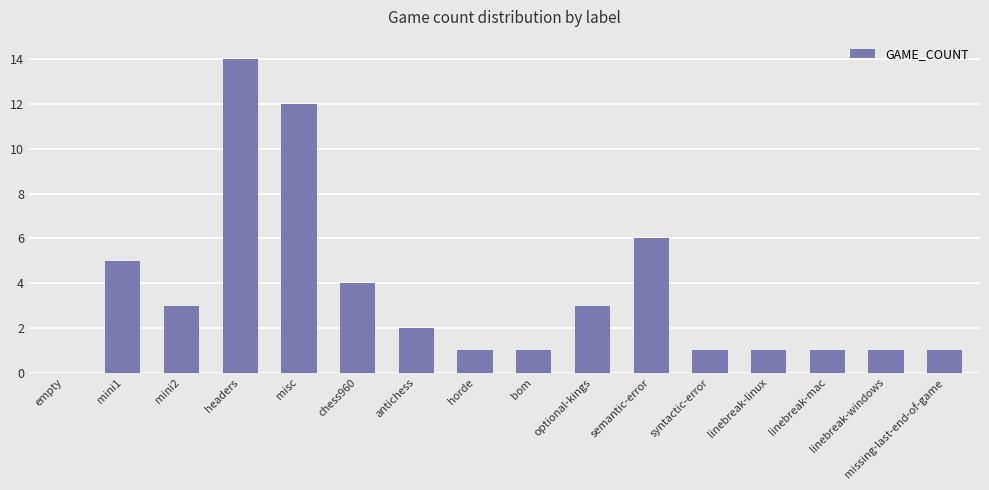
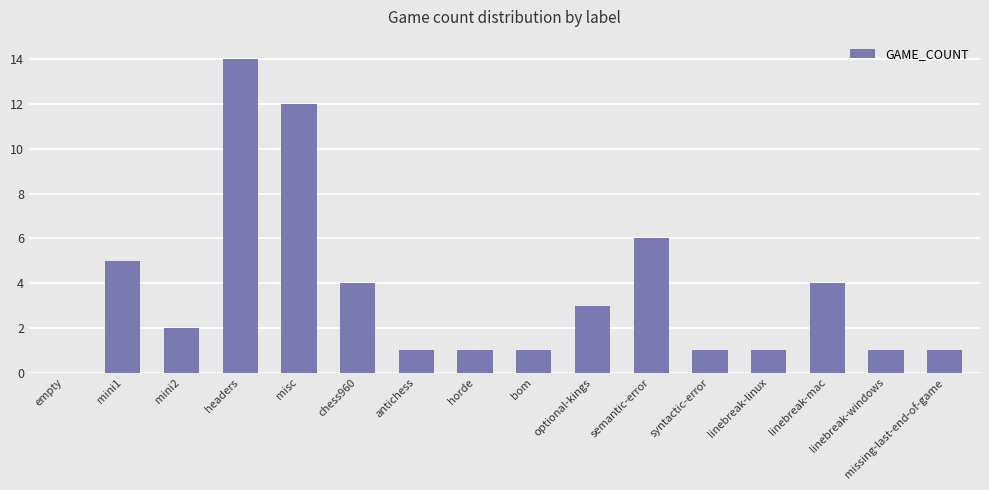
  {
    "empty": 0,
    "mini1": 5,
-   "mini2": 3,
+   "mini2": 2,
    "headers": 14,
    "misc": 12,
    "chess960": 4,
-   "antichess": 2,
+   "antichess": 1,
    "horde": 1,
    "bom": 1,
    "optional-kings": 3,
    "semantic-error": 6,
    "syntactic-error": 1,
    "linebreak-linux": 1,
-   "linebreak-mac": 1,
+   "linebreak-mac": 4,
    "linebreak-windows": 1,
    "missing-last-end-of-game": 1
  }
